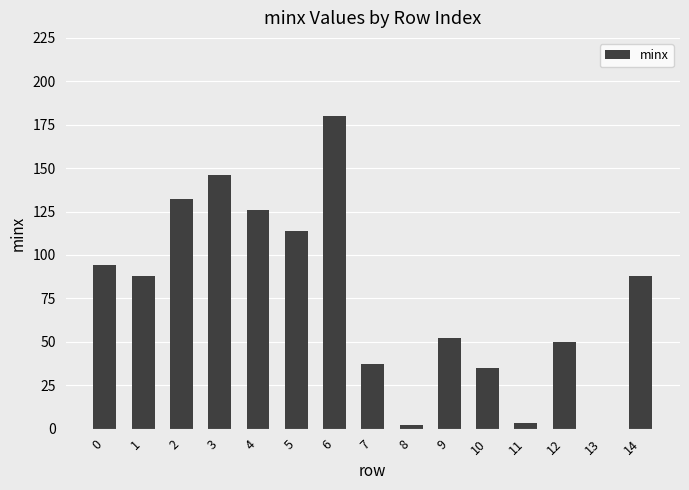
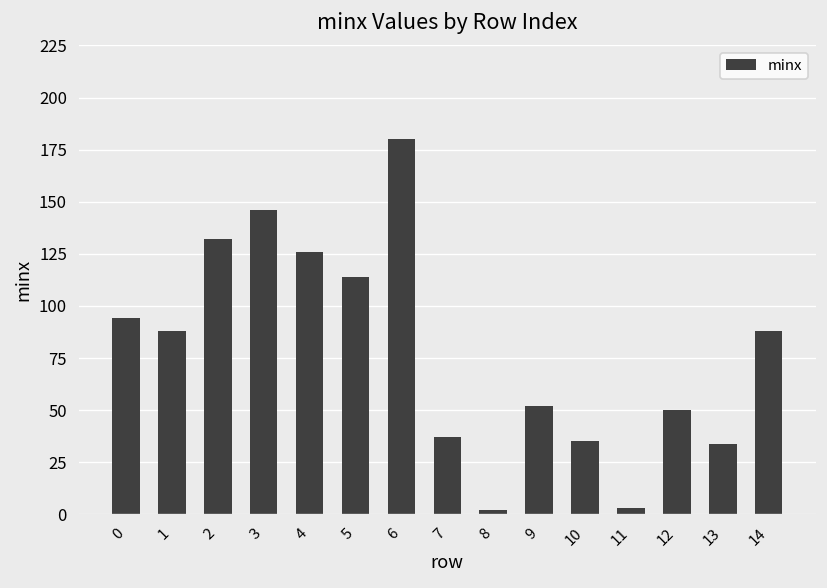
  {
    "0": 94,
    "1": 88,
    "2": 132,
    "3": 146,
    "4": 126,
    "5": 114,
    "6": 180,
    "7": 37,
    "8": 2,
    "9": 52,
    "10": 35,
    "11": 3,
    "12": 50,
-   "13": 0,
+   "13": 34,
    "14": 88
  }
